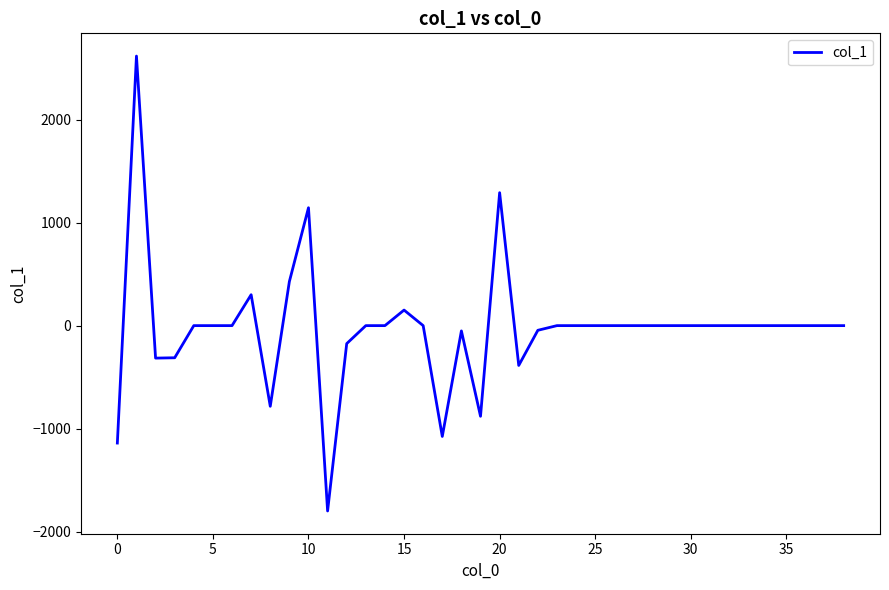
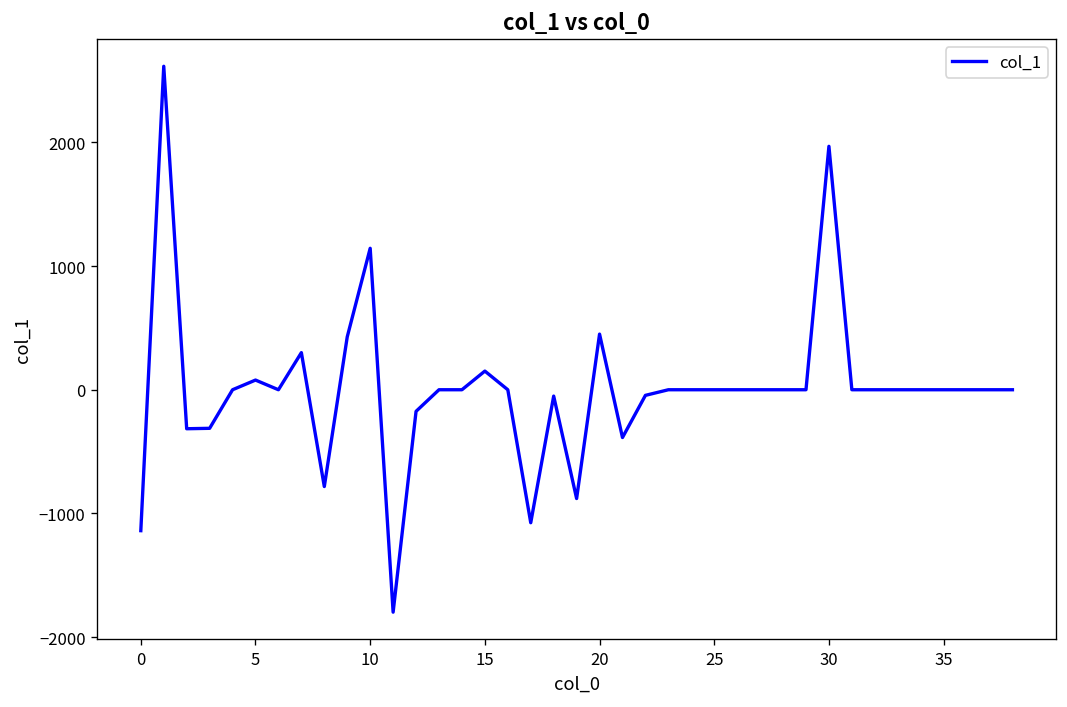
  {
    "0": -1140,
-   "5": 0,
+   "5": 80,
    "10": 1140,
    "15": 150,
-   "20": 1290,
+   "20": 450,
    "25": 0,
-   "30": 0,
+   "30": 1970,
    "35": 0
  }
